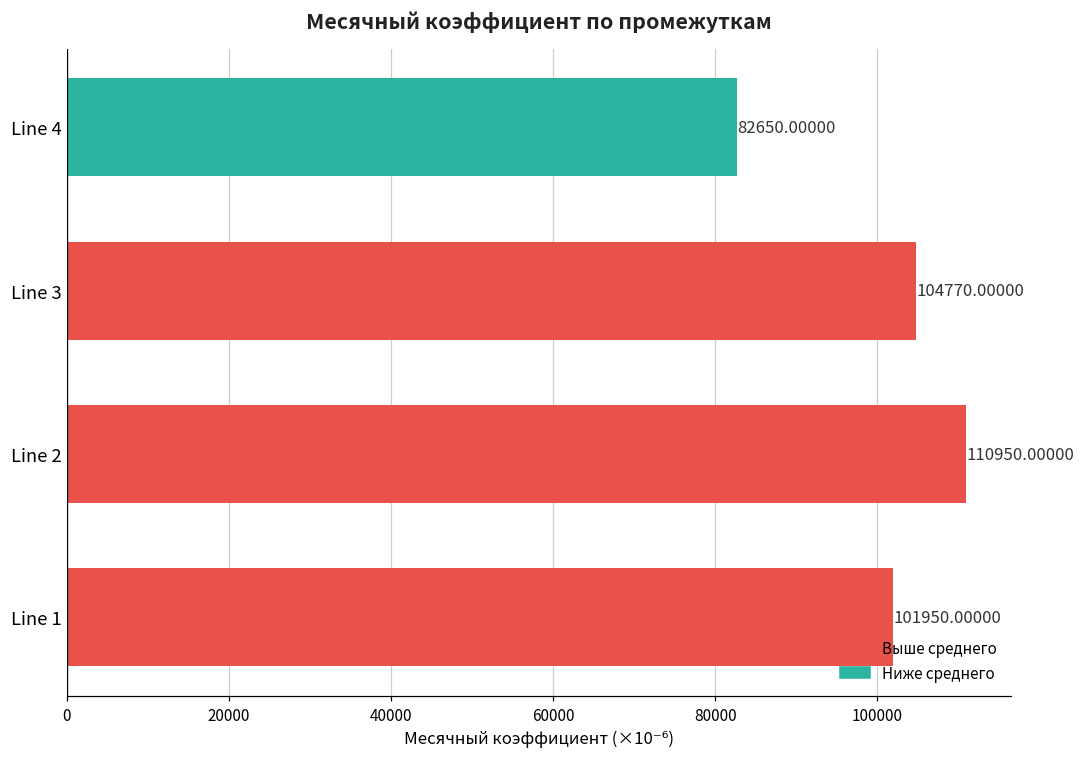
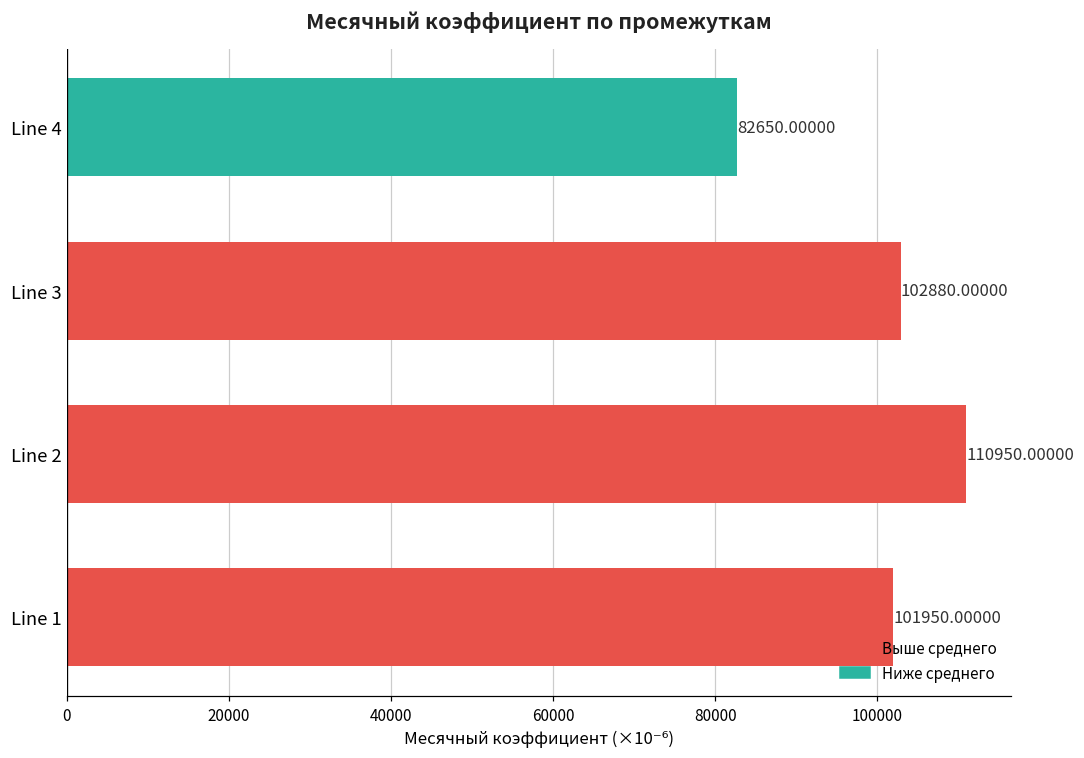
  {
    "Line 4": 82650.00000,
-   "Line 3": 104770.00000,
+   "Line 3": 102880.00000,
    "Line 2": 110950.00000,
    "Line 1": 101950.00000
  }
